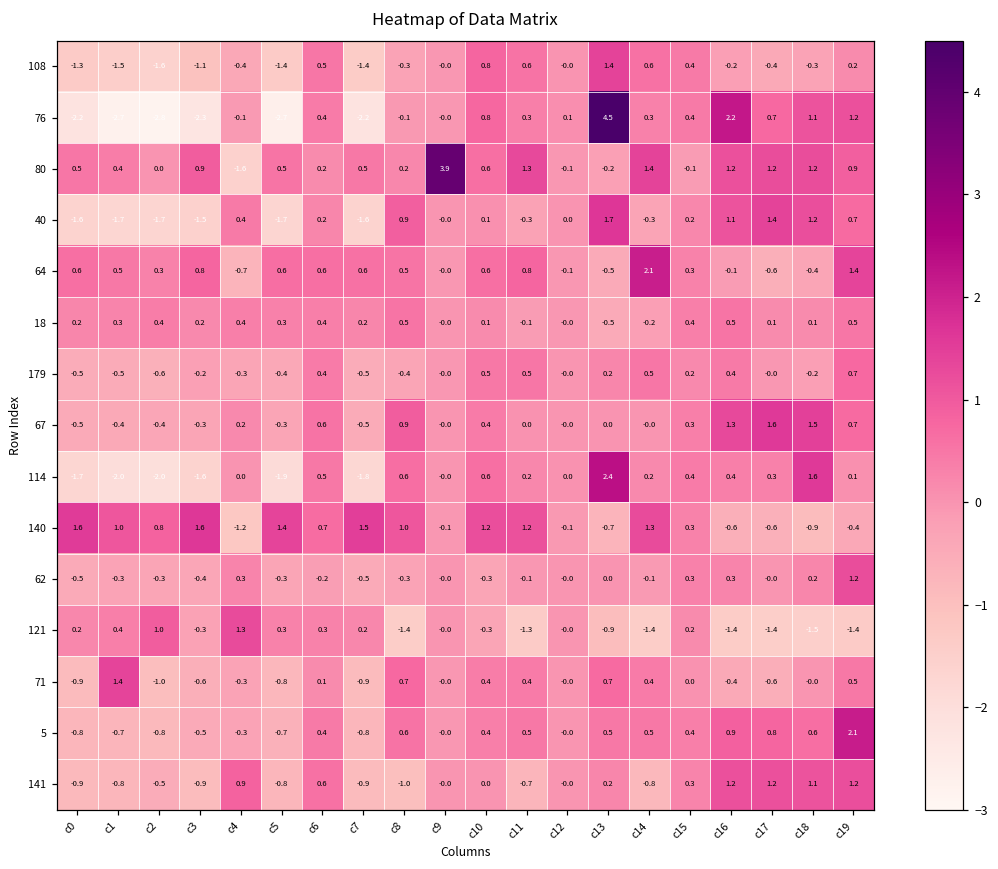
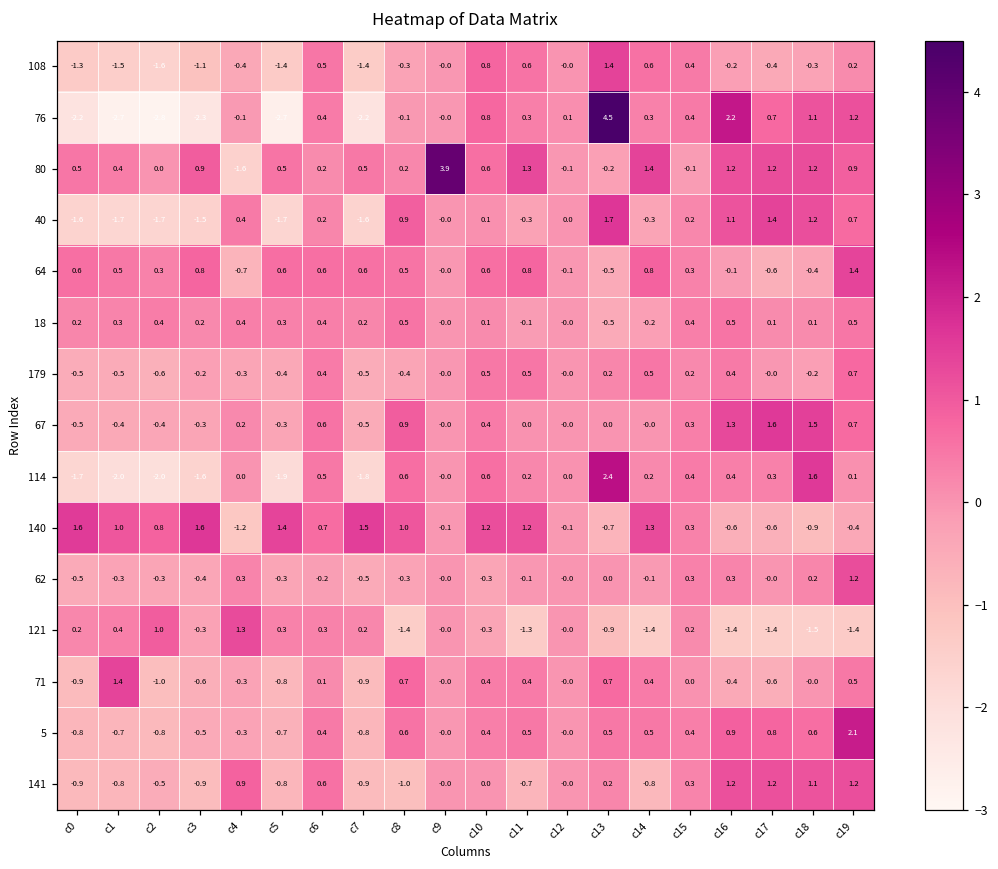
  {
    "64": {
      "c0": 0.6,
      "c1": 0.5,
      "c2": 0.3,
      "c3": 0.8,
      "c4": -0.7,
      "c5": 0.6,
      "c6": 0.6,
      "c7": 0.6,
      "c8": 0.5,
      "c9": -0.0,
      "c10": 0.6,
      "c11": 0.8,
      "c12": -0.1,
      "c13": -0.5,
-     "c14": 2.1,
+     "c14": 0.8,
      "c15": 0.3,
      "c16": -0.1,
      "c17": -0.6,
      "c18": -0.4,
      "c19": 1.4
    }
  }
